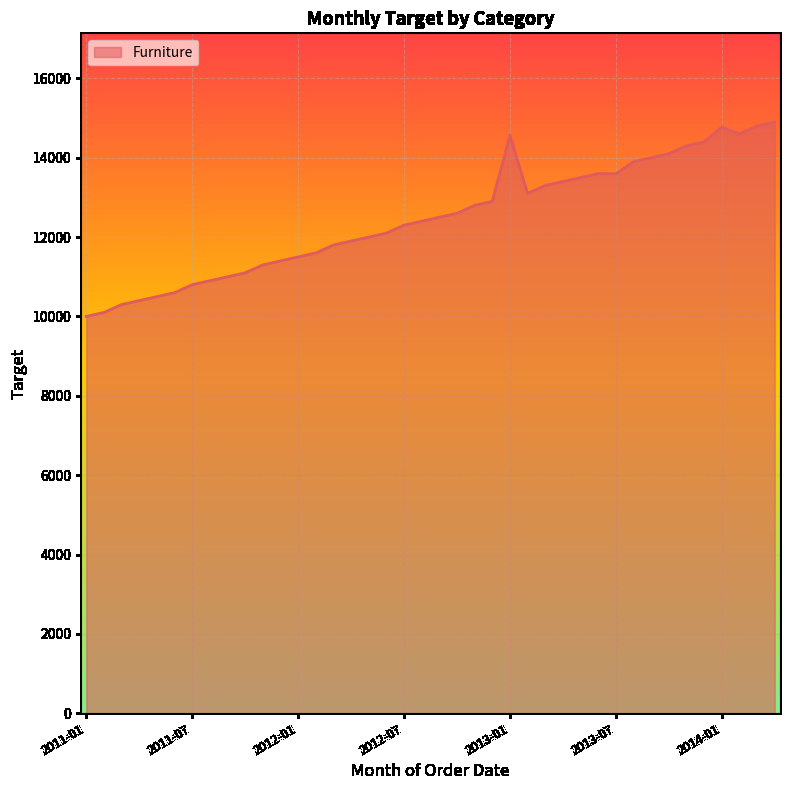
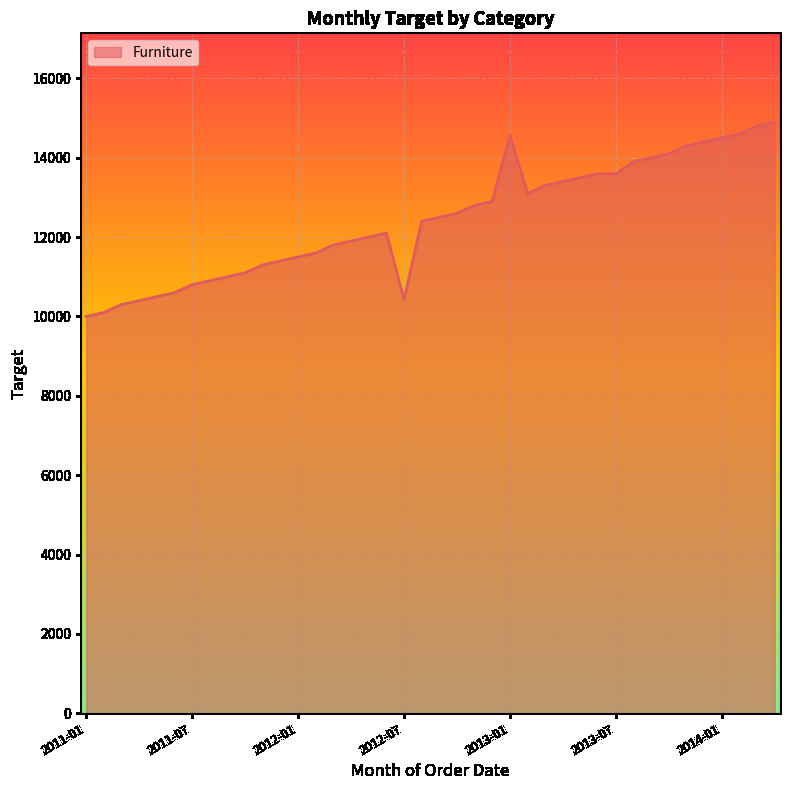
  {
    "2011-01": 10000,
    "2011-07": 10800,
    "2012-01": 11500,
-   "2012-07": 12300,
+   "2012-07": 10400,
    "2013-01": 14600,
    "2013-07": 13600,
-   "2014-01": 14800
+   "2014-01": 14500
  }
